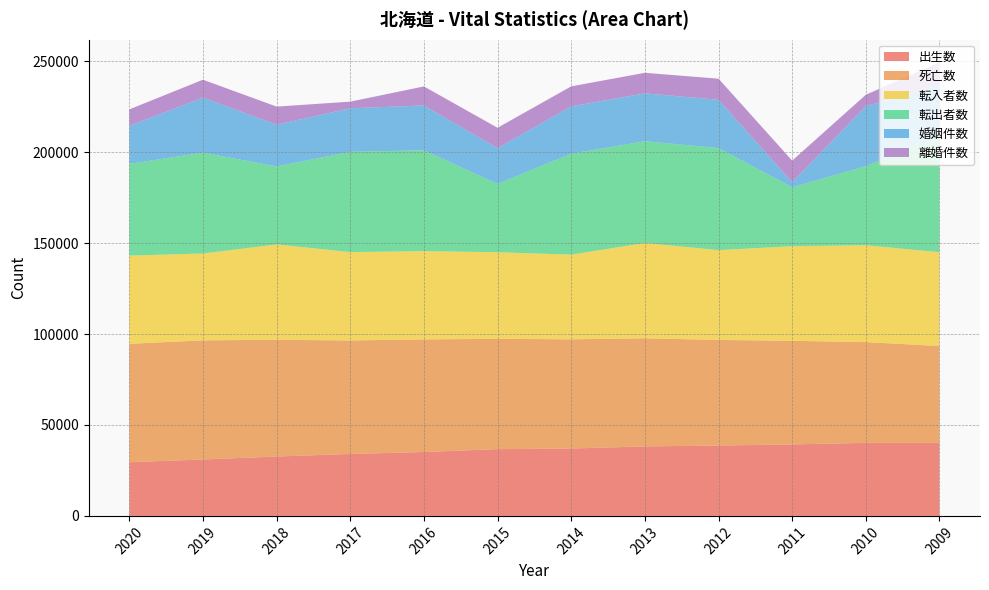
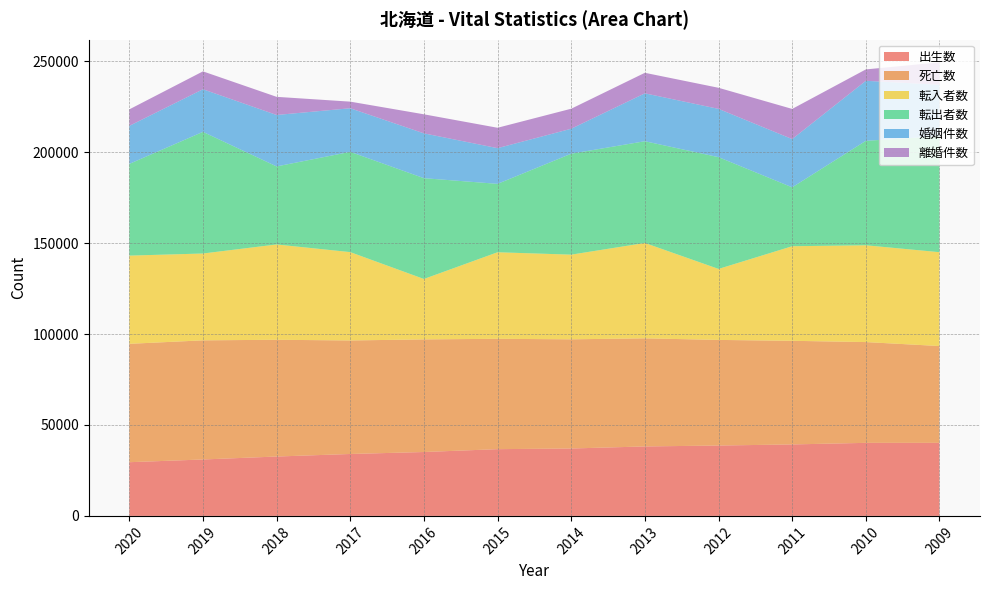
  {
    "転入者数": {
      "2020": 48000,
      "2019": 48000,
      "2018": 52000,
      "2017": 49000,
-     "2016": 49000,
+     "2016": 33000,
      "2015": 48000,
      "2014": 47000,
      "2013": 52000,
-     "2012": 49000,
+     "2012": 39000,
      "2011": 52000,
      "2010": 53000,
      "2009": 52000
    },
    "転出者数": {
      "2020": 50000,
-     "2019": 55000,
+     "2019": 67000,
      "2018": 43000,
      "2017": 55000,
      "2016": 55000,
      "2015": 38000,
      "2014": 55000,
      "2013": 56000,
-     "2012": 56000,
+     "2012": 61000,
      "2011": 32000,
-     "2010": 43000
+     "2010": 57000
    },
    "婚姻件数": {
      "2020": 21000,
-     "2019": 30000,
-     "2018": 23000,
+     "2019": 23000,
+     "2018": 28000,
      "2017": 24000,
      "2016": 25000,
      "2015": 20000,
-     "2014": 26000,
+     "2014": 14000,
      "2013": 26000,
      "2012": 27000,
-     "2011": 3000,
+     "2011": 27000,
      "2010": 33000
    },
    "離婚件数": {
      "2020": 9000,
      "2019": 10000,
      "2018": 10000,
      "2017": 4000,
      "2016": 10000,
      "2015": 11000,
      "2014": 11000,
      "2013": 11000,
      "2012": 12000,
-     "2011": 12000,
+     "2011": 17000,
      "2010": 6000
    }
  }
